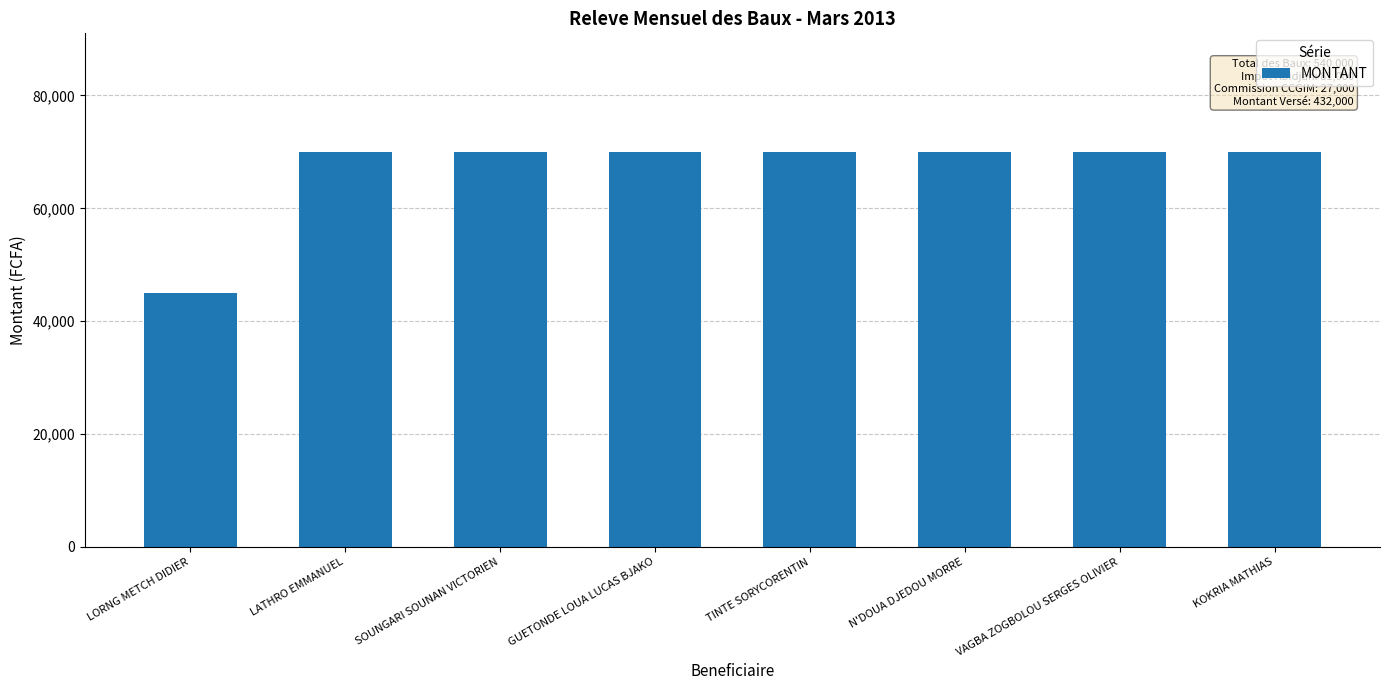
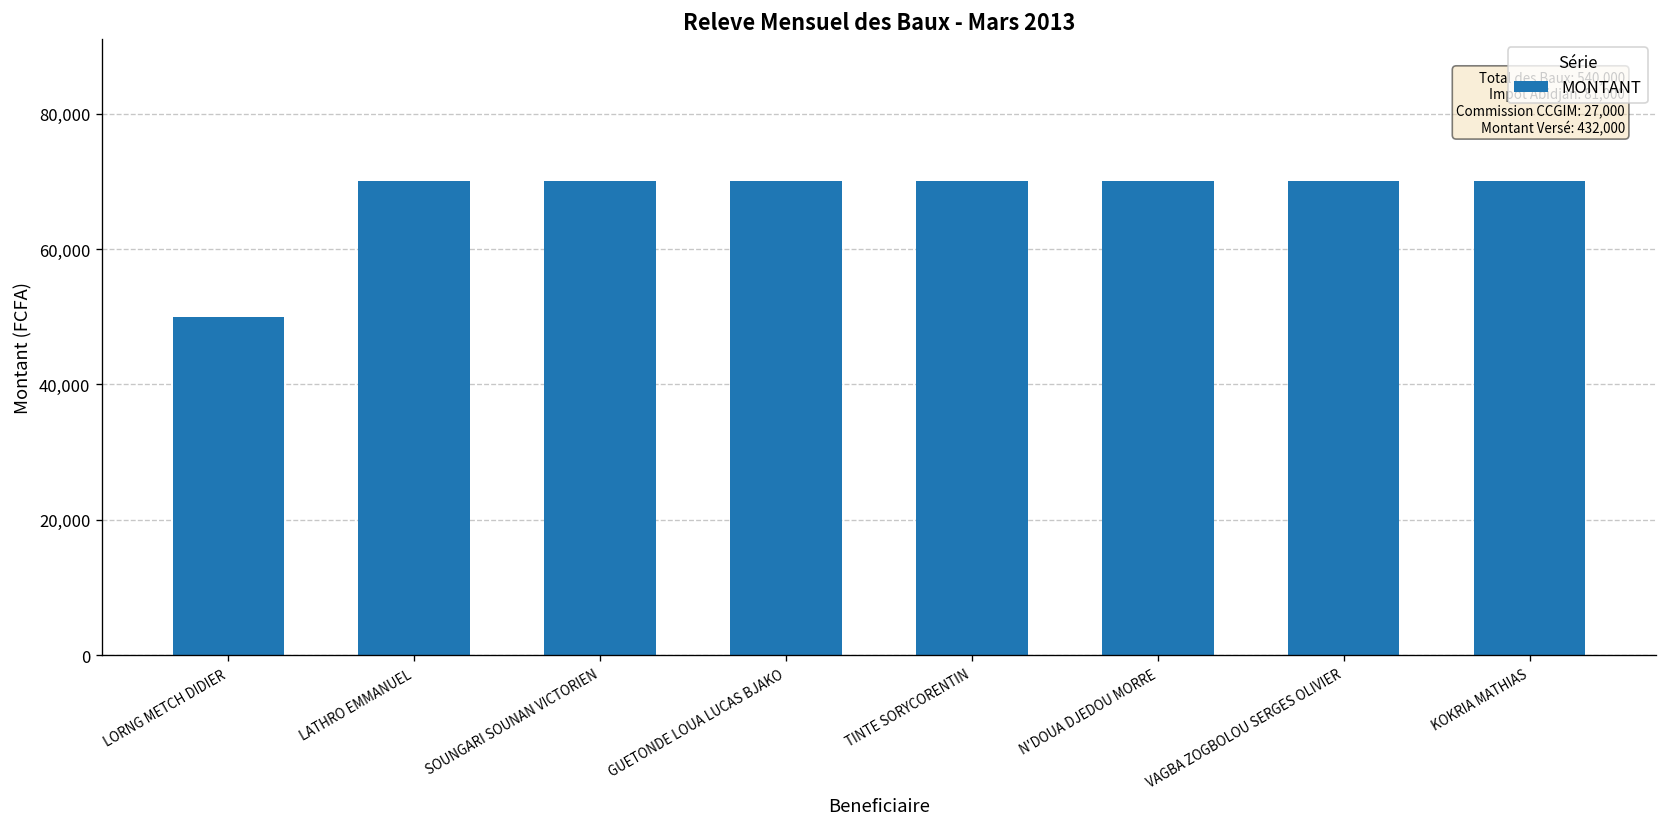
  {
-   "LORNG METCH DIDIER": "45,000",
+   "LORNG METCH DIDIER": "50,000",
    "LATHRO EMMANUEL": "70,000",
    "SOUNGARI SOUNAN VICTORIEN": "70,000",
    "GUETONDE LOUA LUCAS BJAKO": "70,000",
    "TINTE SORYCORENTIN": "70,000",
    "N'DOUA DJEDOU MORRE": "70,000",
    "VAGBA ZOGBOLOU SERGES OLIVIER": "70,000",
    "KOKRIA MATHIAS": "70,000"
  }
